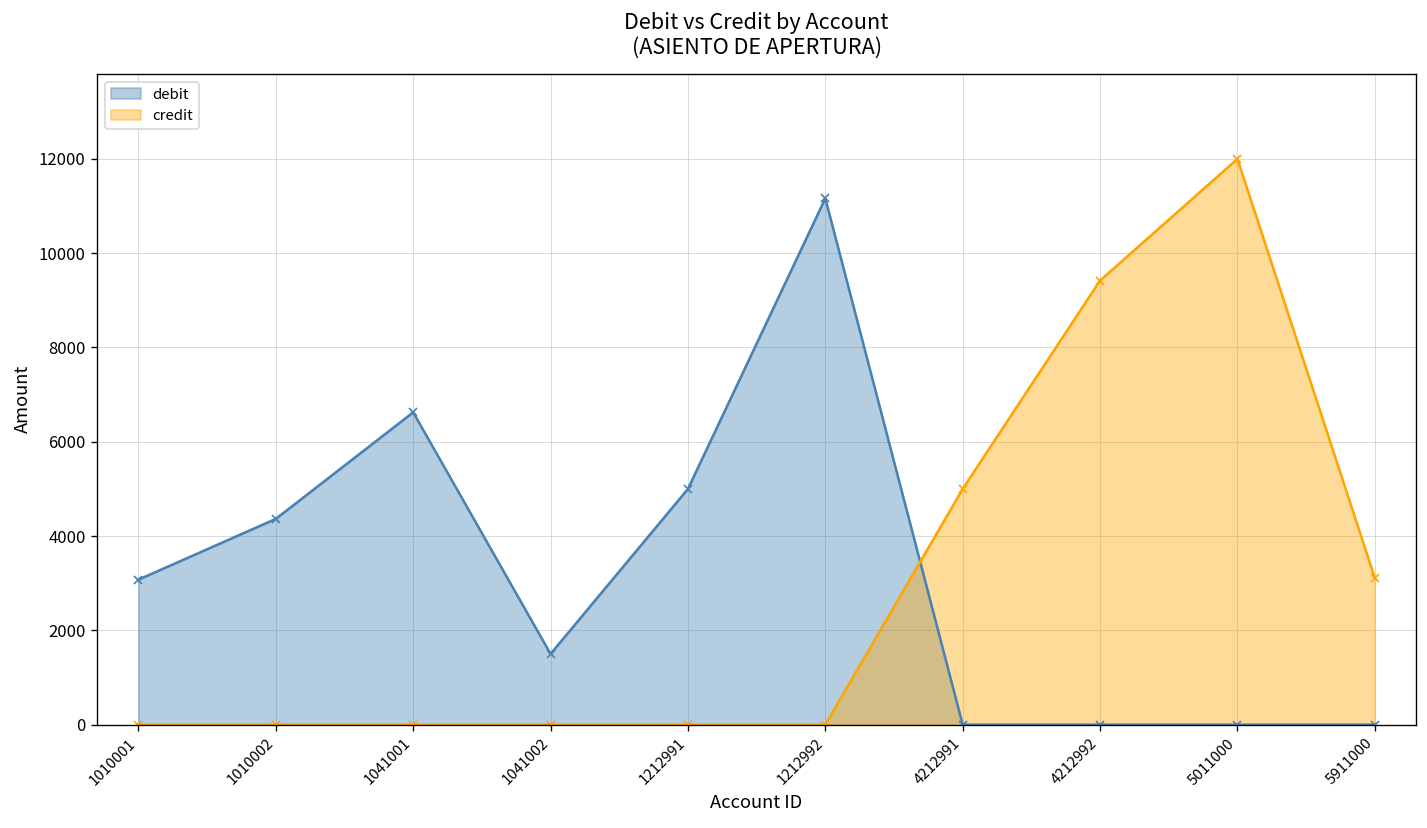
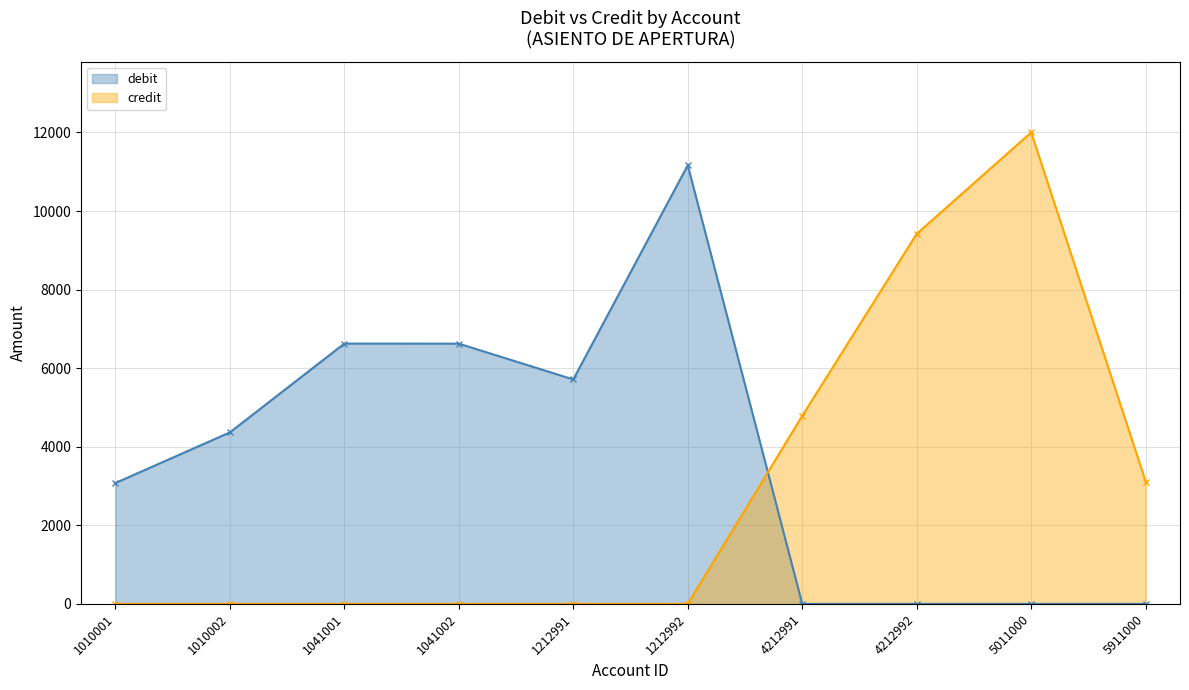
  {
    "debit": {
      "1010001": 3100,
      "1010002": 4400,
      "1041001": 6600,
-     "1041002": 1500,
-     "1212991": 5000,
+     "1041002": 6600,
+     "1212991": 5700,
      "1212992": 11200,
      "4212991": 0,
      "4212992": 0,
      "5011000": 0,
      "5911000": 0
    },
    "credit": {
      "1010001": 0,
      "1010002": 0,
      "1041001": 0,
      "1041002": 0,
      "1212991": 0,
      "1212992": 0,
-     "4212991": 5000,
+     "4212991": 4800,
      "4212992": 9400,
      "5011000": 12000,
      "5911000": 3100
    }
  }
